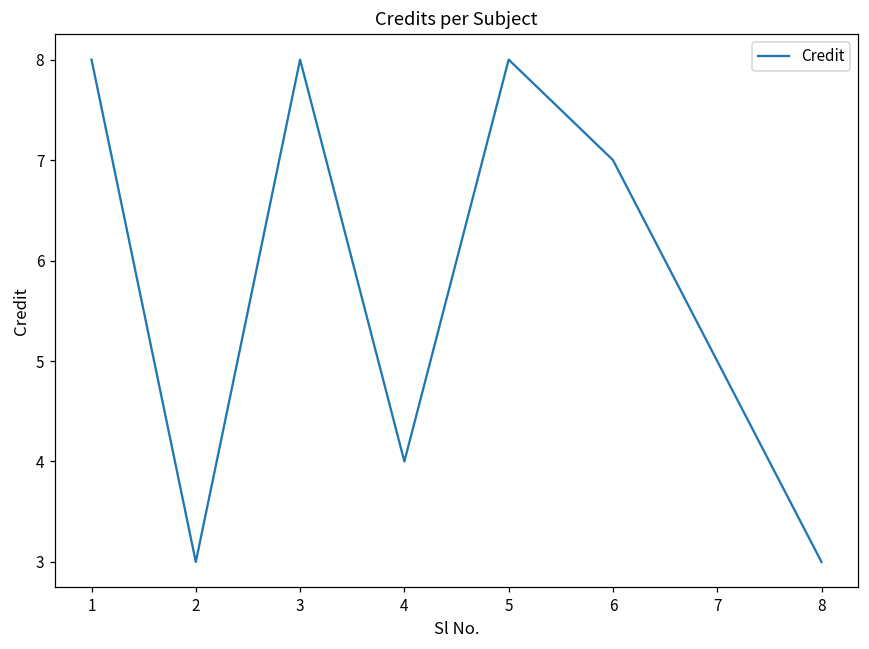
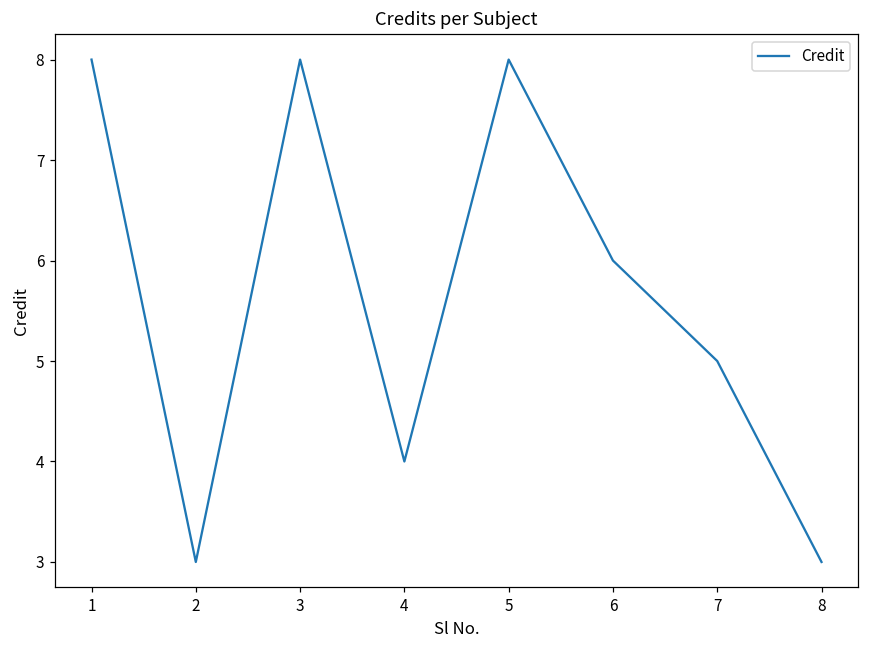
  {
    "1": 8,
    "2": 3,
    "3": 8,
    "4": 4,
    "5": 8,
-   "6": 7,
+   "6": 6,
    "7": 5,
    "8": 3
  }
